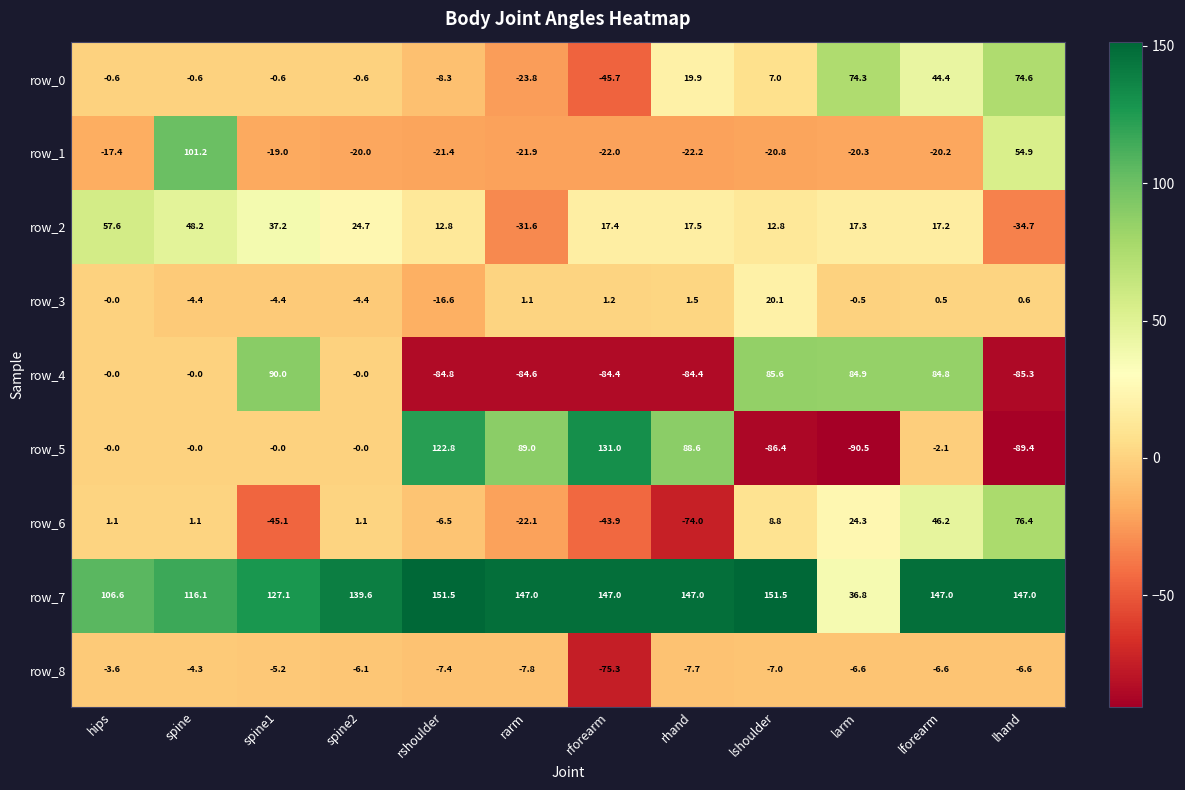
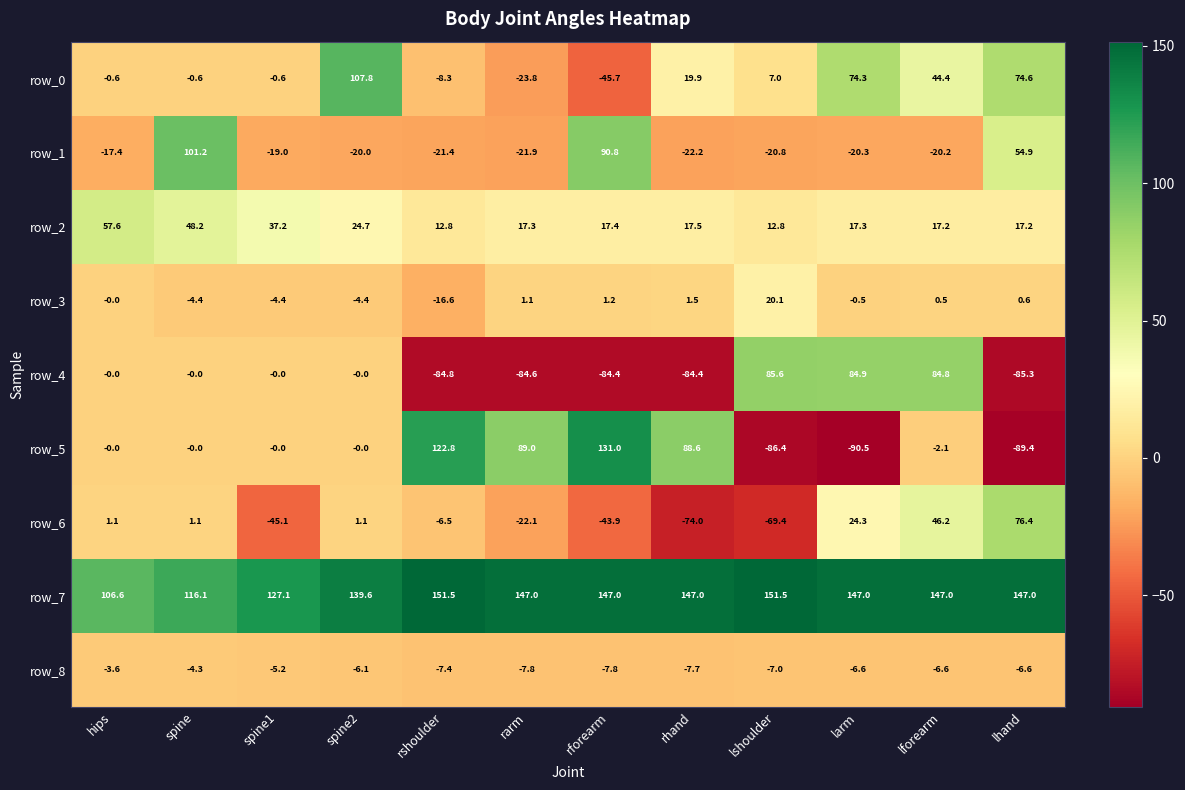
  {
    "row_0": {
      "hips": -0.6,
      "spine": -0.6,
      "spine1": -0.6,
-     "spine2": -0.6,
+     "spine2": 107.8,
      "rshoulder": -8.3,
      "rarm": -23.8,
      "rforearm": -45.7,
      "rhand": 19.9,
      "lshoulder": 7.0,
      "larm": 74.3,
      "lforearm": 44.4,
      "lhand": 74.6
    },
    "row_1": {
      "hips": -17.4,
      "spine": 101.2,
      "spine1": -19.0,
      "spine2": -20.0,
      "rshoulder": -21.4,
      "rarm": -21.9,
-     "rforearm": -22.0,
+     "rforearm": 90.8,
      "rhand": -22.2,
      "lshoulder": -20.8,
      "larm": -20.3,
      "lforearm": -20.2,
      "lhand": 54.9
    },
    "row_2": {
      "hips": 57.6,
      "spine": 48.2,
      "spine1": 37.2,
      "spine2": 24.7,
      "rshoulder": 12.8,
-     "rarm": -31.6,
+     "rarm": 17.3,
      "rforearm": 17.4,
      "rhand": 17.5,
      "lshoulder": 12.8,
      "larm": 17.3,
      "lforearm": 17.2,
-     "lhand": -34.7
+     "lhand": 17.2
    },
    "row_3": {
      "hips": -0.0,
      "spine": -4.4,
      "spine1": -4.4,
      "spine2": -4.4,
      "rshoulder": -16.6,
      "rarm": 1.1,
      "rforearm": 1.2,
      "rhand": 1.5,
      "lshoulder": 20.1,
      "larm": -0.5,
      "lforearm": 0.5,
      "lhand": 0.6
    },
    "row_4": {
      "hips": -0.0,
      "spine": -0.0,
-     "spine1": 90.0,
+     "spine1": -0.0,
      "spine2": -0.0,
      "rshoulder": -84.8,
      "rarm": -84.6,
      "rforearm": -84.4,
      "rhand": -84.4,
      "lshoulder": 85.6,
      "larm": 84.9,
      "lforearm": 84.8,
      "lhand": -85.3
    },
    "row_5": {
      "hips": -0.0,
      "spine": -0.0,
      "spine1": -0.0,
      "spine2": -0.0,
      "rshoulder": 122.8,
      "rarm": 89.0,
      "rforearm": 131.0,
      "rhand": 88.6,
      "lshoulder": -86.4,
      "larm": -90.5,
      "lforearm": -2.1,
      "lhand": -89.4
    },
    "row_6": {
      "hips": 1.1,
      "spine": 1.1,
      "spine1": -45.1,
      "spine2": 1.1,
      "rshoulder": -6.5,
      "rarm": -22.1,
      "rforearm": -43.9,
      "rhand": -74.0,
-     "lshoulder": 8.8,
+     "lshoulder": -69.4,
      "larm": 24.3,
      "lforearm": 46.2,
      "lhand": 76.4
    },
    "row_7": {
      "hips": 106.6,
      "spine": 116.1,
      "spine1": 127.1,
      "spine2": 139.6,
      "rshoulder": 151.5,
      "rarm": 147.0,
      "rforearm": 147.0,
      "rhand": 147.0,
      "lshoulder": 151.5,
-     "larm": 36.8,
+     "larm": 147.0,
      "lforearm": 147.0,
      "lhand": 147.0
    },
    "row_8": {
      "hips": -3.6,
      "spine": -4.3,
      "spine1": -5.2,
      "spine2": -6.1,
      "rshoulder": -7.4,
      "rarm": -7.8,
-     "rforearm": -75.3,
+     "rforearm": -7.8,
      "rhand": -7.7,
      "lshoulder": -7.0,
      "larm": -6.6,
      "lforearm": -6.6,
      "lhand": -6.6
    }
  }
